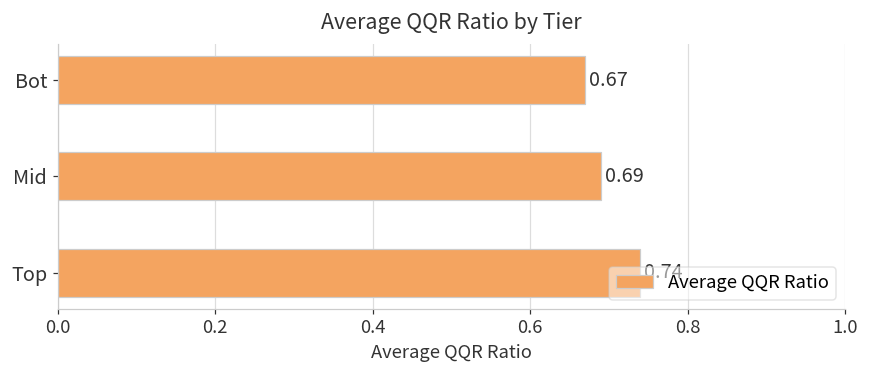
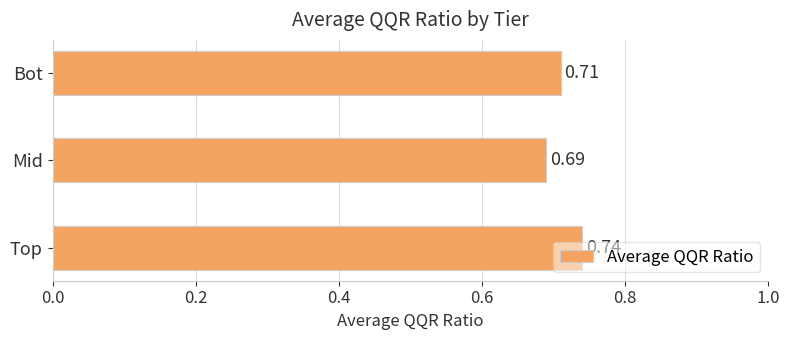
  {
-   "Bot": 0.67,
+   "Bot": 0.71,
    "Mid": 0.69
  }
